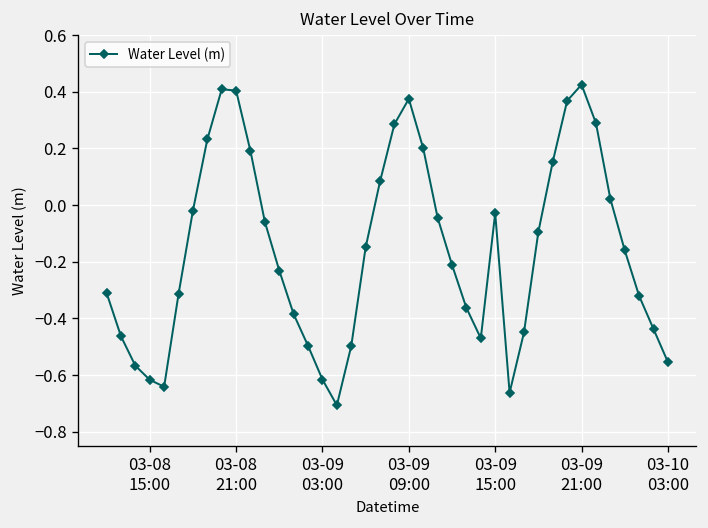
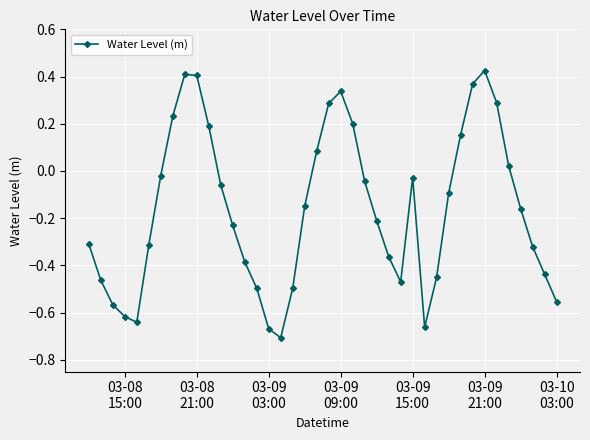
  {
    "03-08 15:00": -0.62,
    "03-08 21:00": 0.40,
-   "03-09 03:00": -0.62,
-   "03-09 09:00": 0.38,
+   "03-09 03:00": -0.67,
+   "03-09 09:00": 0.34,
    "03-09 15:00": -0.03,
    "03-09 21:00": 0.43,
    "03-10 03:00": -0.55
  }
